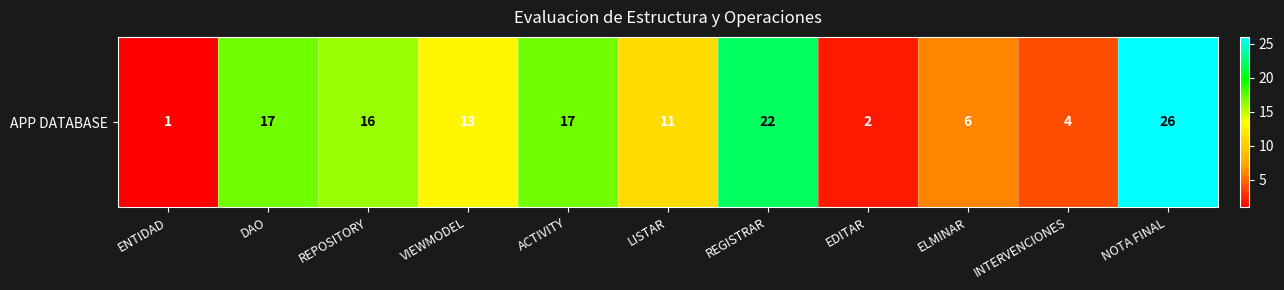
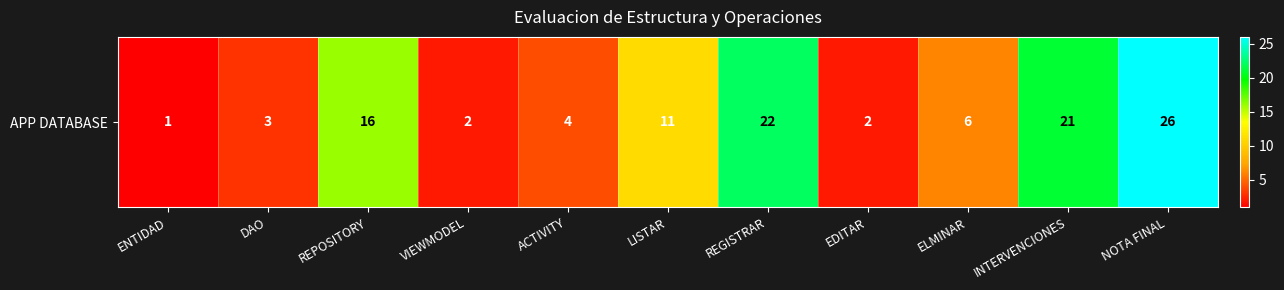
  {
    "APP DATABASE": {
      "ENTIDAD": 1,
-     "DAO": 17,
+     "DAO": 3,
      "REPOSITORY": 16,
-     "VIEWMODEL": 13,
-     "ACTIVITY": 17,
+     "VIEWMODEL": 2,
+     "ACTIVITY": 4,
      "LISTAR": 11,
      "REGISTRAR": 22,
      "EDITAR": 2,
      "ELMINAR": 6,
-     "INTERVENCIONES": 4,
+     "INTERVENCIONES": 21,
      "NOTA FINAL": 26
    }
  }
